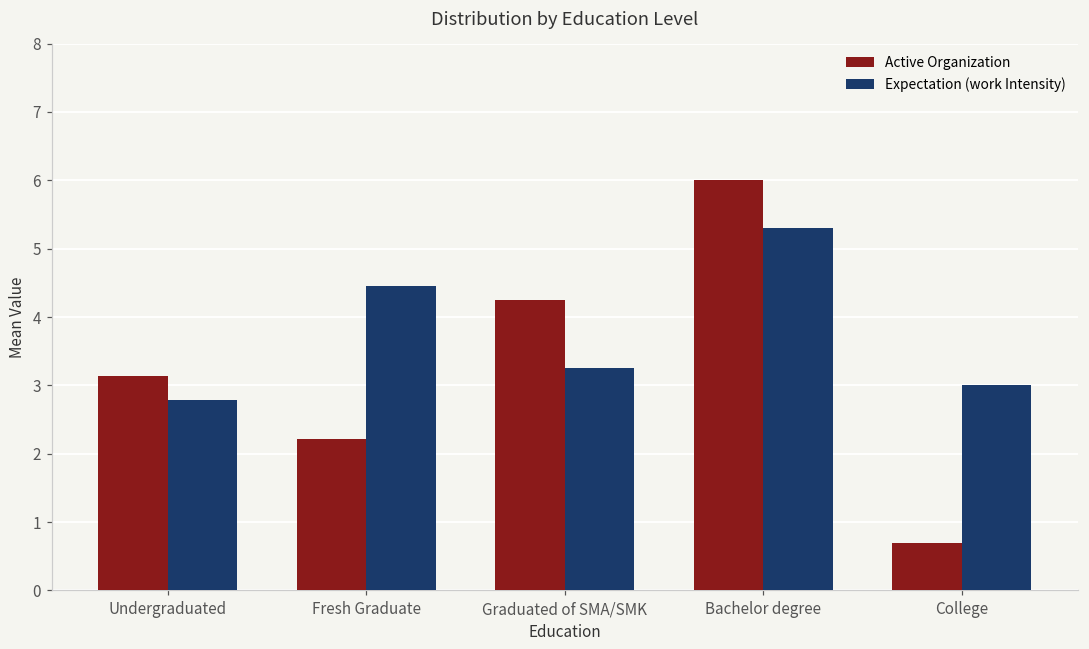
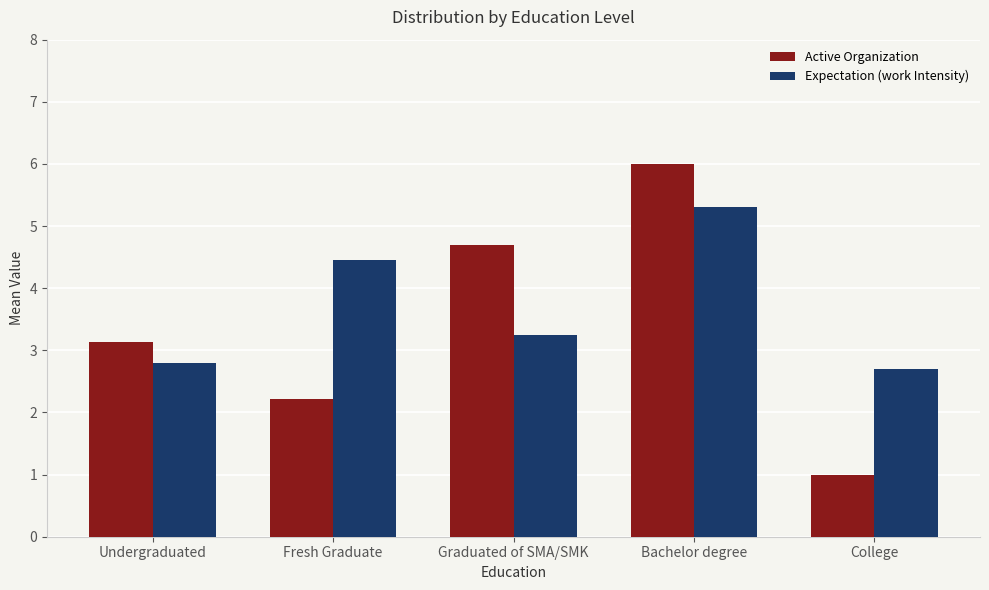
  {
    "Active Organization": {
      "Undergraduated": 3.1,
      "Fresh Graduate": 2.2,
-     "Graduated of SMA/SMK": 4.3,
+     "Graduated of SMA/SMK": 4.7,
      "Bachelor degree": 6.0,
-     "College": 0.7
+     "College": 1.0
    },
    "Expectation (work Intensity)": {
      "Undergraduated": 2.8,
      "Fresh Graduate": 4.5,
      "Graduated of SMA/SMK": 3.3,
      "Bachelor degree": 5.3,
-     "College": 3.0
+     "College": 2.7
    }
  }
